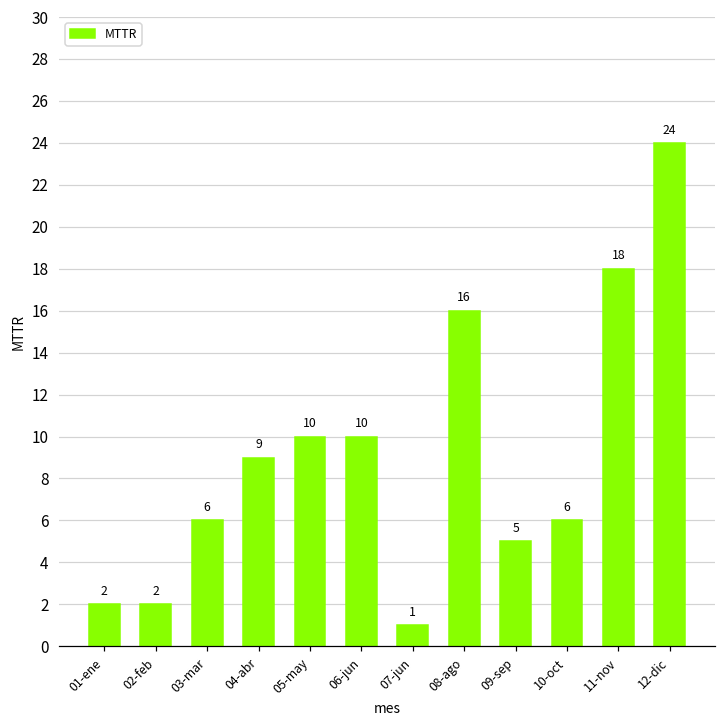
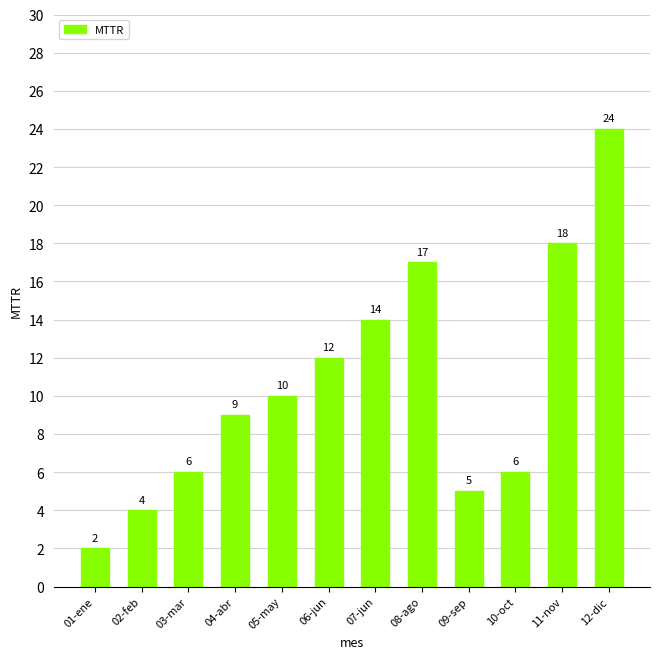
  {
    "01-ene": 2,
-   "02-feb": 2,
+   "02-feb": 4,
    "03-mar": 6,
    "04-abr": 9,
    "05-may": 10,
-   "06-jun": 10,
-   "07-jun": 1,
-   "08-ago": 16,
+   "06-jun": 12,
+   "07-jun": 14,
+   "08-ago": 17,
    "09-sep": 5,
    "10-oct": 6,
    "11-nov": 18,
    "12-dic": 24
  }
